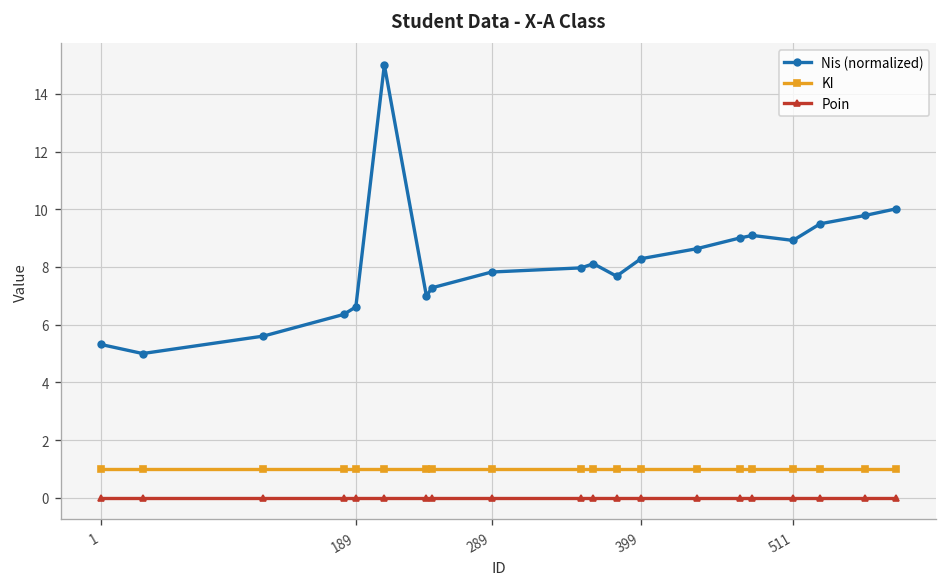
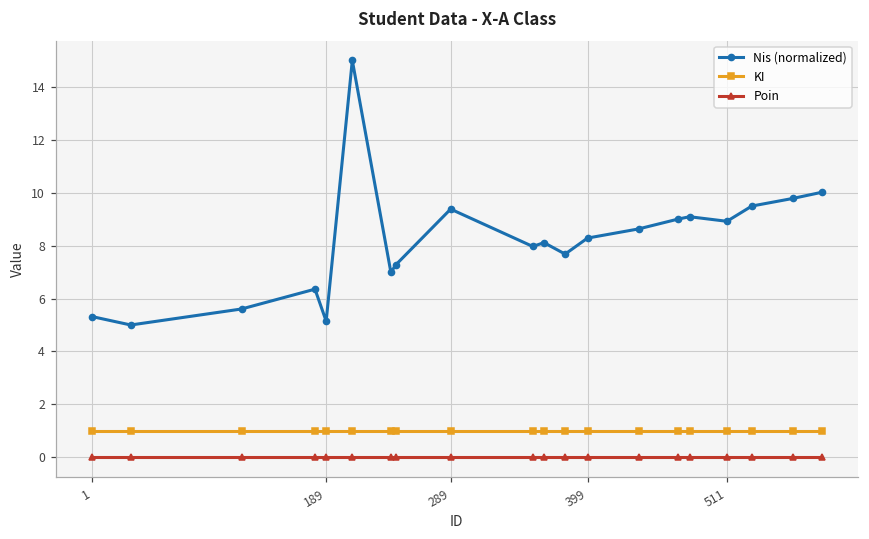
  {
    "Nis (normalized)": {
      "1": 5.3,
-     "189": 6.6,
-     "289": 7.8,
+     "189": 5.1,
+     "289": 9.4,
      "399": 8.3,
      "511": 8.9
    },
    "KI": {
      "1": 1.0,
      "189": 1.0,
      "289": 1.0,
      "399": 1.0,
      "511": 1.0
    },
    "Poin": {
      "1": 0.0,
      "189": 0.0,
      "289": 0.0,
      "399": 0.0,
      "511": 0.0
    }
  }
